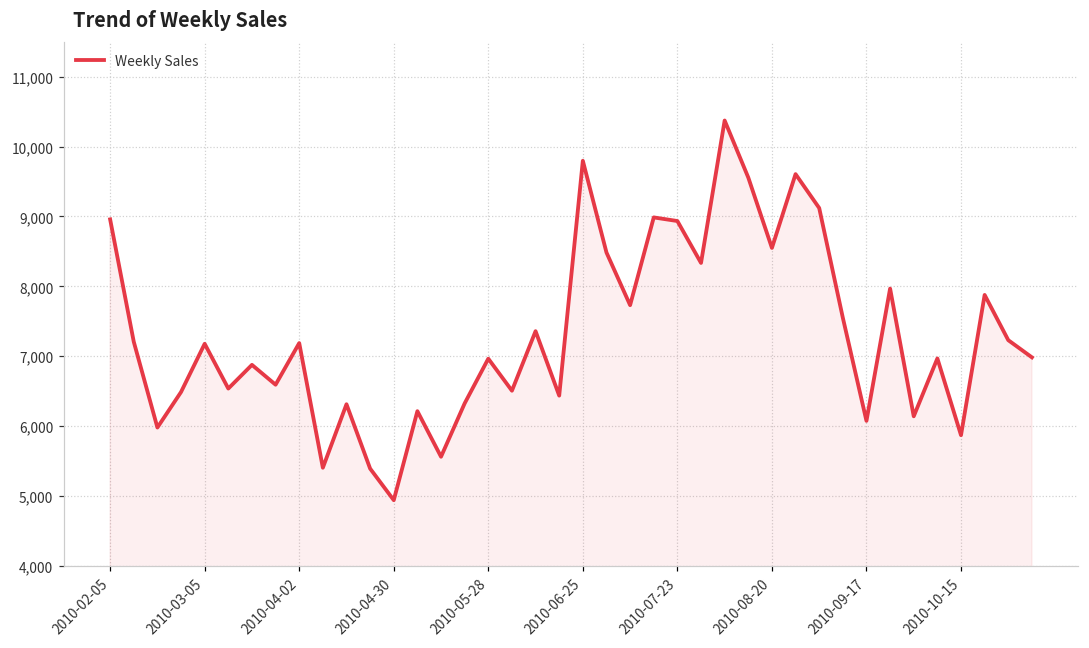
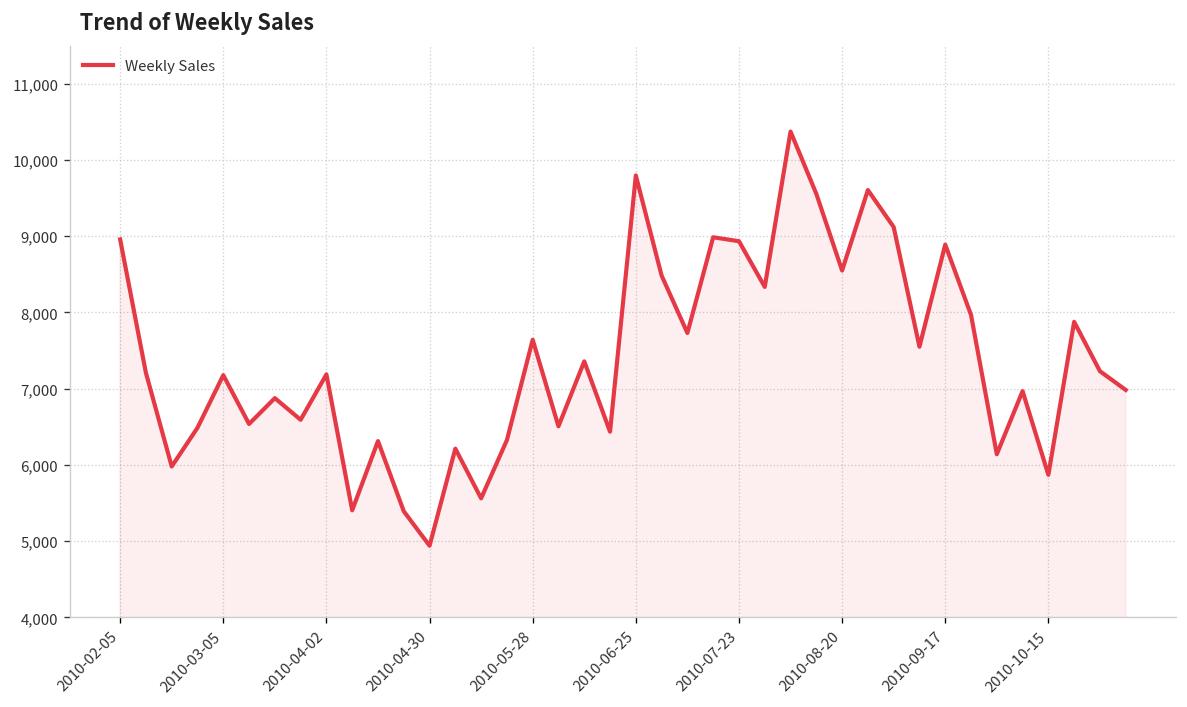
  {
    "2010-02-05": "9,000",
    "2010-03-05": "7,200",
    "2010-04-02": "7,200",
    "2010-04-30": "4,900",
-   "2010-05-28": "7,000",
+   "2010-05-28": "7,600",
    "2010-06-25": "9,800",
    "2010-07-23": "8,900",
    "2010-08-20": "8,500",
-   "2010-09-17": "6,100",
+   "2010-09-17": "8,900",
    "2010-10-15": "5,900"
  }
